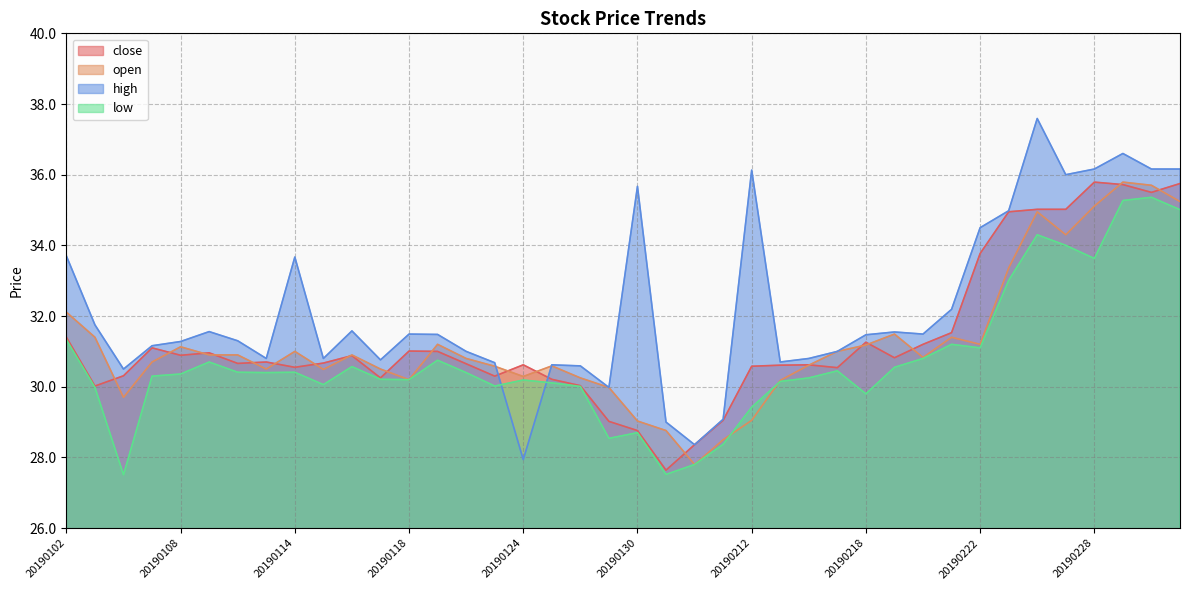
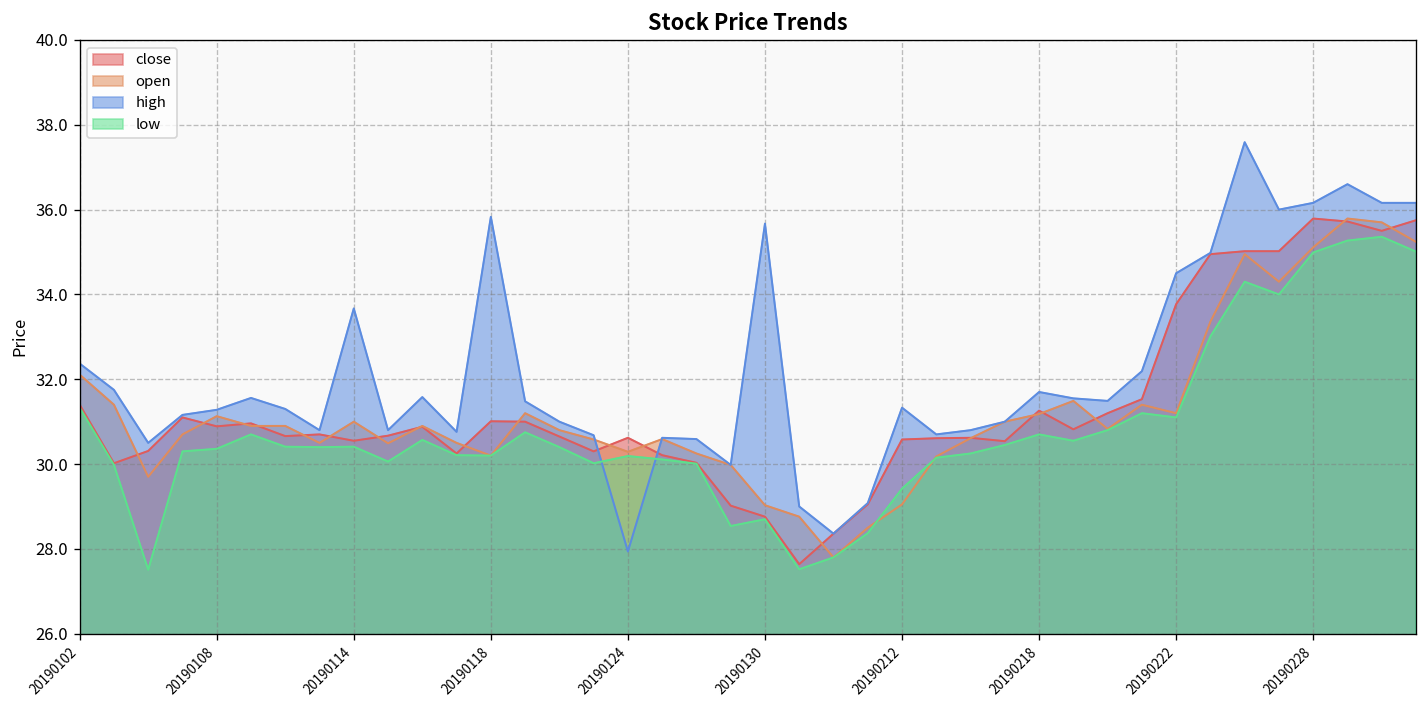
  {
    "high": {
-     "20190102": 33.7,
+     "20190102": 32.4,
      "20190108": 31.3,
      "20190114": 33.7,
-     "20190118": 31.5,
+     "20190118": 35.8,
      "20190124": 27.9,
      "20190130": 35.7,
-     "20190212": 36.1,
-     "20190218": 31.5,
+     "20190212": 31.3,
+     "20190218": 31.7,
      "20190222": 34.5,
      "20190228": 36.2
    },
    "low": {
      "20190108": 30.4,
      "20190114": 30.4,
      "20190124": 30.2,
      "20190212": 29.4,
-     "20190218": 29.8,
+     "20190218": 30.7,
      "20190222": 31.1,
-     "20190228": 33.6
+     "20190228": 35.0
    }
  }
